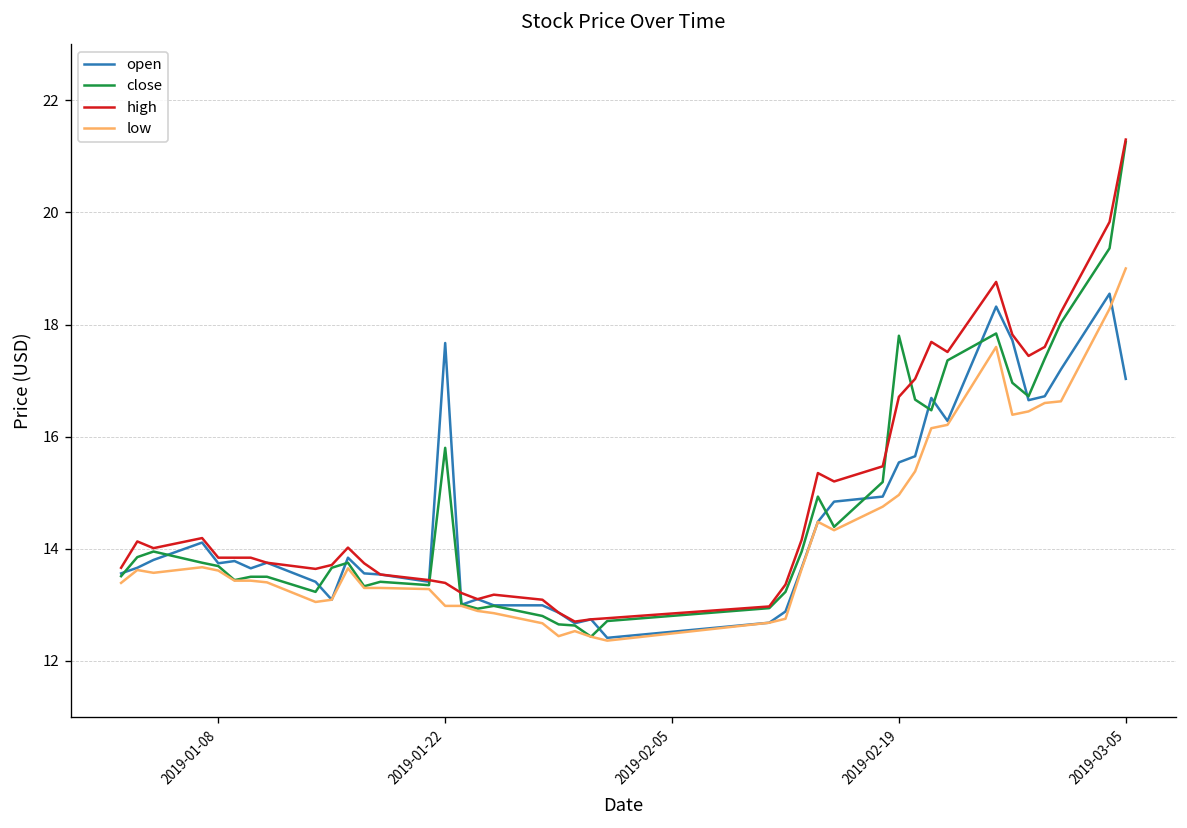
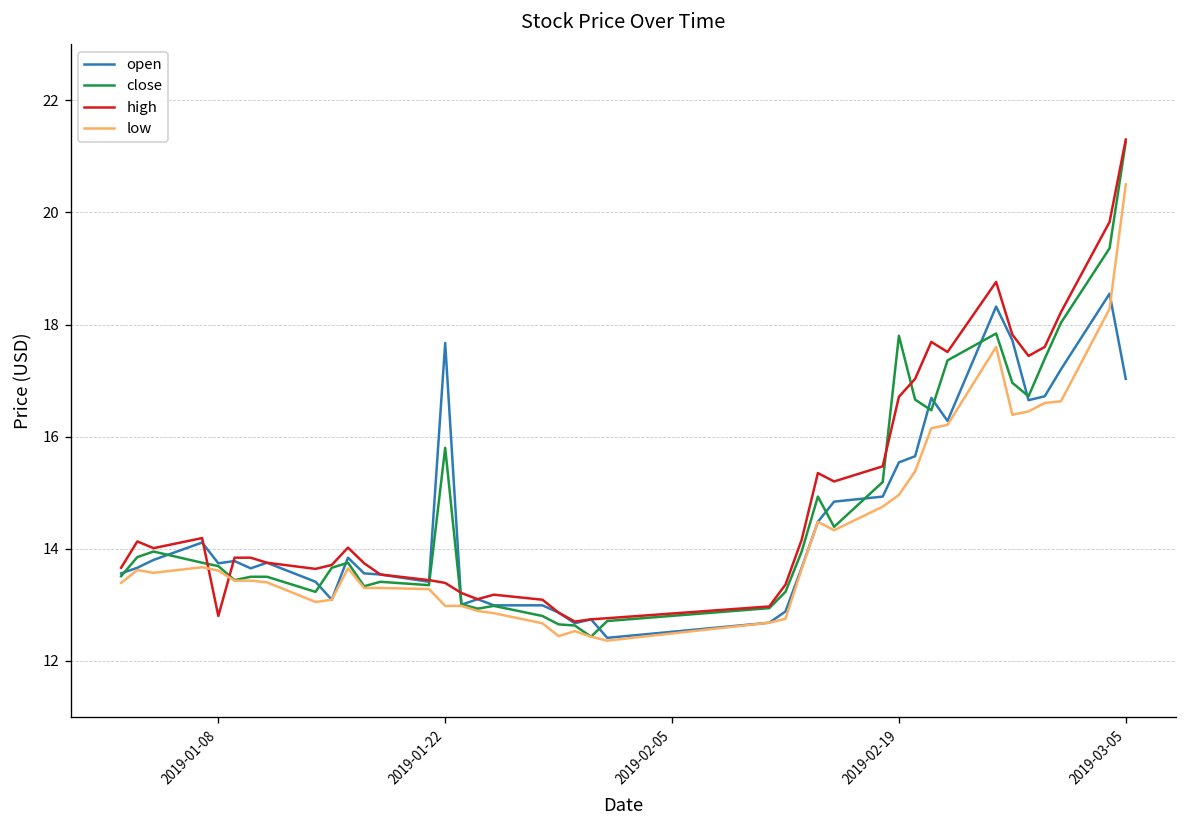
  {
    "open": {
      "2019-01-22": 17.7,
      "2019-02-19": 15.5,
      "2019-03-05": 17.0
    },
    "close": {
      "2019-01-22": 15.8,
      "2019-02-19": 17.8
    },
    "high": {
-     "2019-01-08": 13.8,
+     "2019-01-08": 12.8,
      "2019-01-22": 13.4,
      "2019-02-19": 16.7
    },
    "low": {
      "2019-01-08": 13.6,
      "2019-01-22": 13.0,
      "2019-02-19": 15.0,
-     "2019-03-05": 19.0
+     "2019-03-05": 20.5
    }
  }
